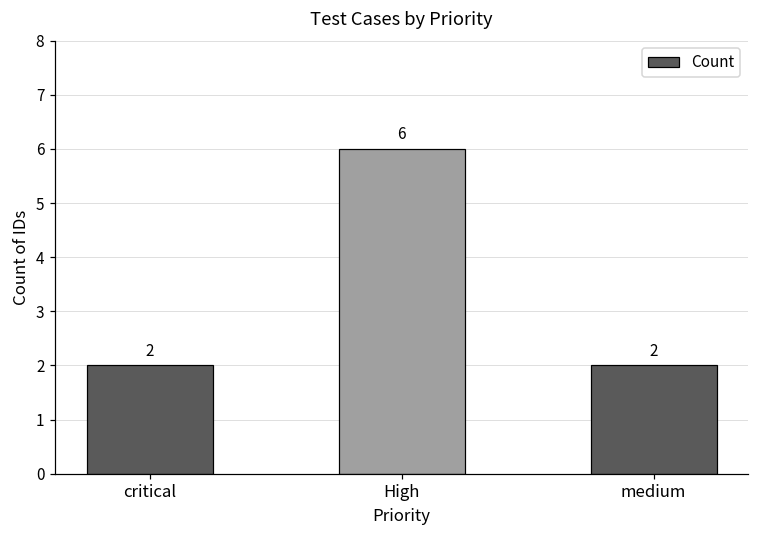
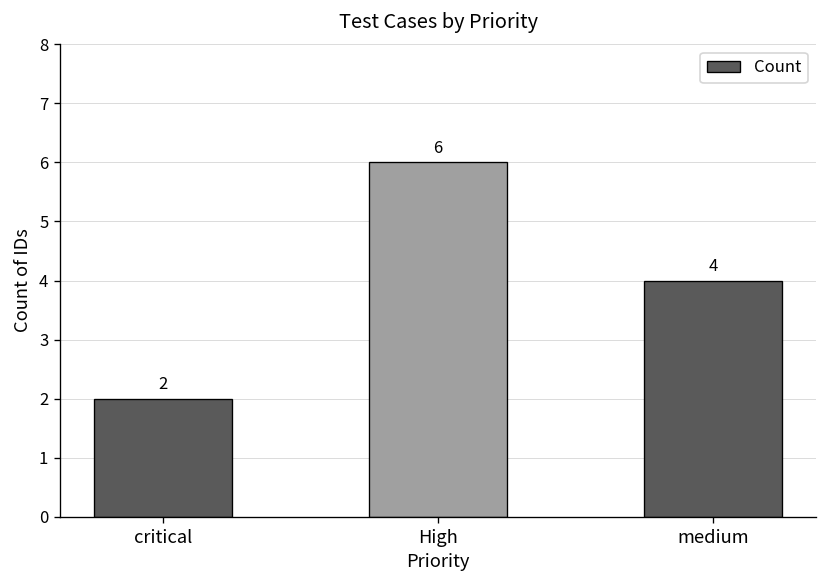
  {
    "critical": 2,
    "High": 6,
-   "medium": 2
+   "medium": 4
  }
